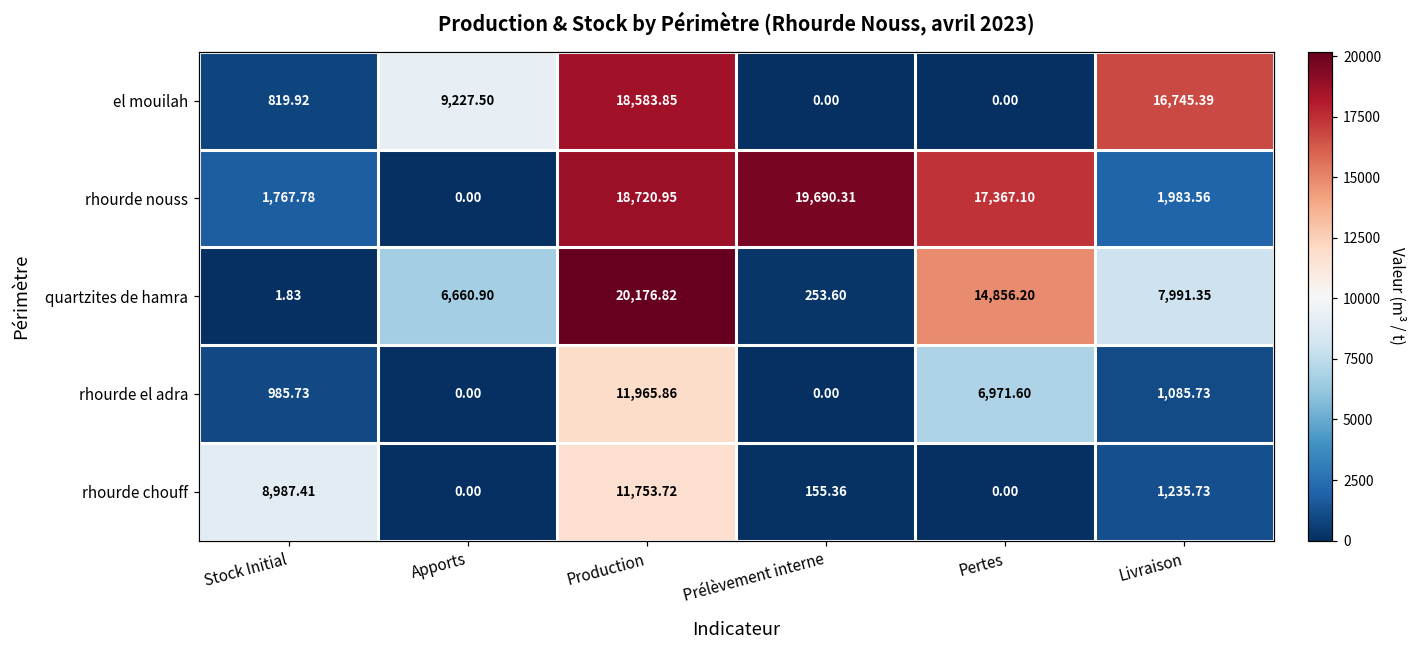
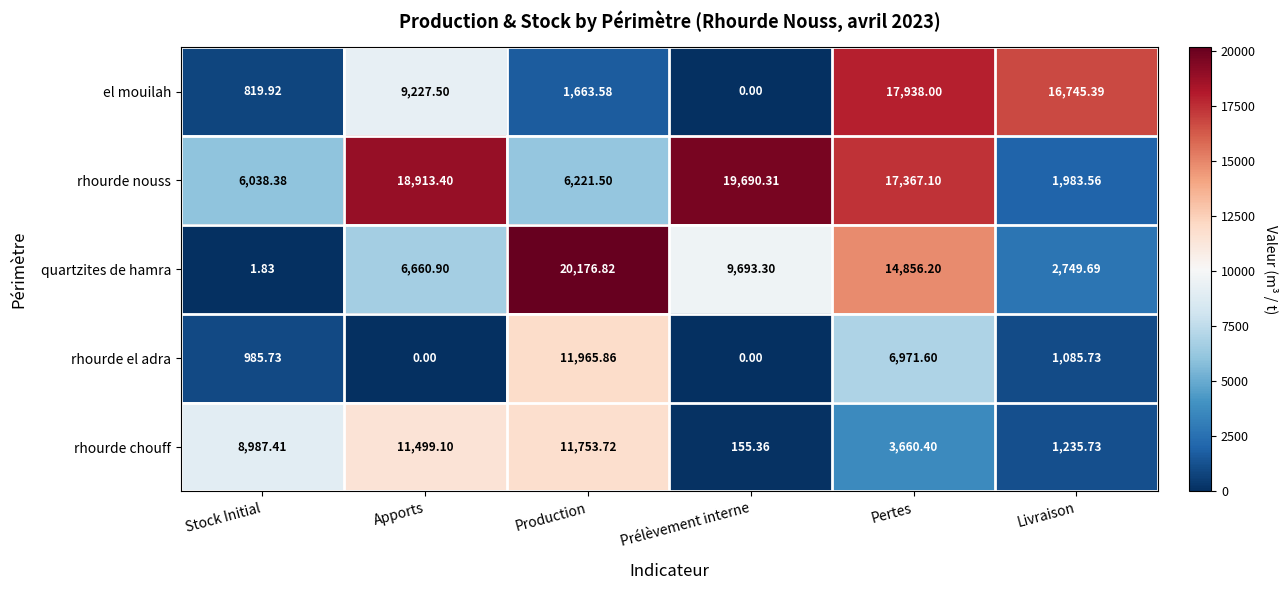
  {
    "el mouilah": {
      "Stock Initial": "819.92",
      "Apports": "9,227.50",
-     "Production": "18,583.85",
+     "Production": "1,663.58",
      "Prélèvement interne": "0.00",
-     "Pertes": "0.00",
+     "Pertes": "17,938.00",
      "Livraison": "16,745.39"
    },
    "rhourde nouss": {
-     "Stock Initial": "1,767.78",
-     "Apports": "0.00",
-     "Production": "18,720.95",
+     "Stock Initial": "6,038.38",
+     "Apports": "18,913.40",
+     "Production": "6,221.50",
      "Prélèvement interne": "19,690.31",
      "Pertes": "17,367.10",
      "Livraison": "1,983.56"
    },
    "quartzites de hamra": {
      "Stock Initial": "1.83",
      "Apports": "6,660.90",
      "Production": "20,176.82",
-     "Prélèvement interne": "253.60",
+     "Prélèvement interne": "9,693.30",
      "Pertes": "14,856.20",
-     "Livraison": "7,991.35"
+     "Livraison": "2,749.69"
    },
    "rhourde el adra": {
      "Stock Initial": "985.73",
      "Apports": "0.00",
      "Production": "11,965.86",
      "Prélèvement interne": "0.00",
      "Pertes": "6,971.60",
      "Livraison": "1,085.73"
    },
    "rhourde chouff": {
      "Stock Initial": "8,987.41",
-     "Apports": "0.00",
+     "Apports": "11,499.10",
      "Production": "11,753.72",
      "Prélèvement interne": "155.36",
-     "Pertes": "0.00",
+     "Pertes": "3,660.40",
      "Livraison": "1,235.73"
    }
  }
